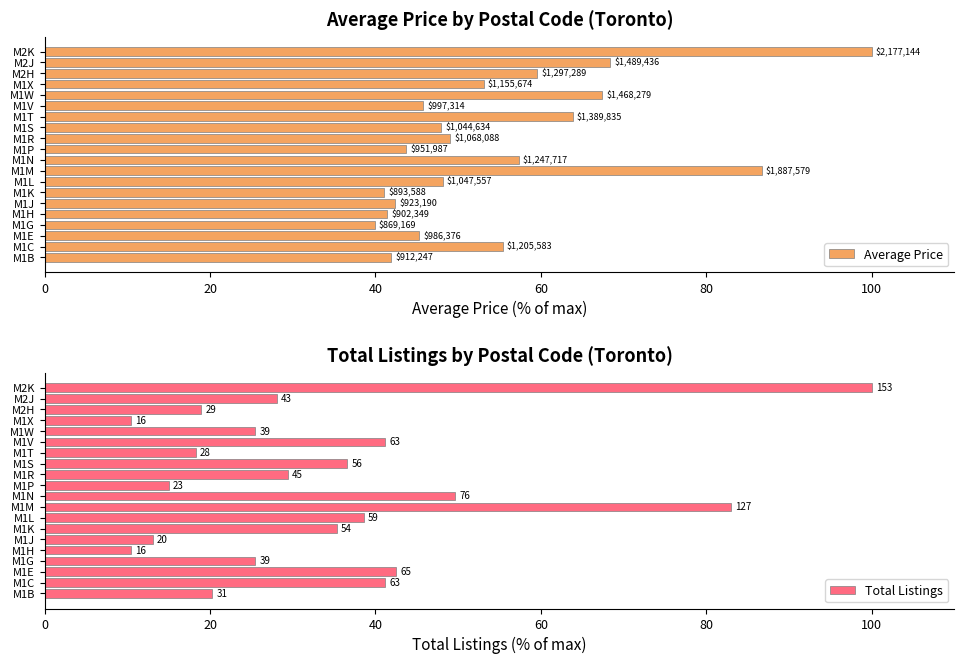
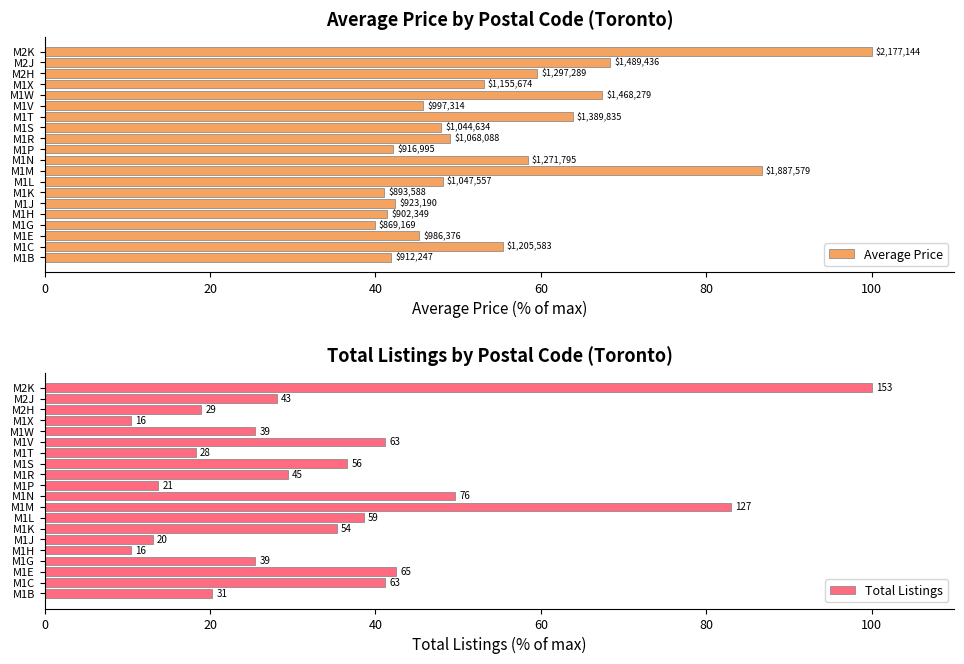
  {
    "Average Price by Postal Code (Toronto)": {
-     "M1P": "$951,987",
-     "M1N": "$1,247,717"
+     "M1P": "$916,995",
+     "M1N": "$1,271,795"
    },
    "Total Listings by Postal Code (Toronto)": {
-     "M1P": "23"
+     "M1P": "21"
    }
  }
